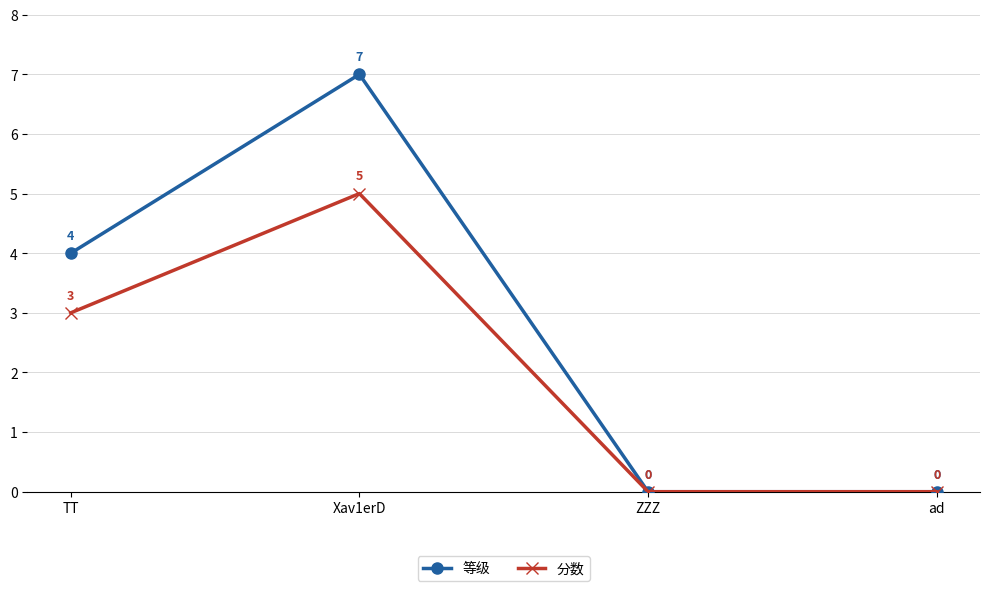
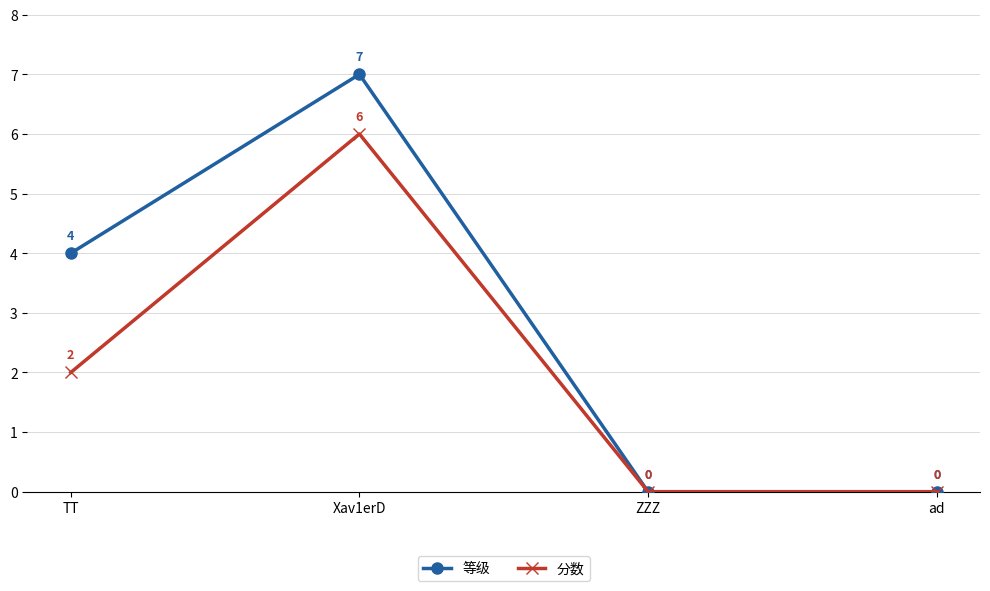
  {
    "等级": {
      "TT": 4,
      "Xav1erD": 7
    },
    "分数": {
-     "TT": 3,
-     "Xav1erD": 5
+     "TT": 2,
+     "Xav1erD": 6
    }
  }
